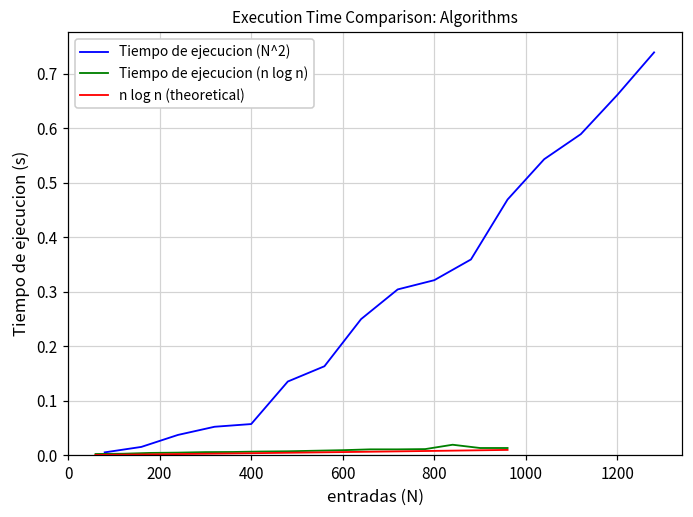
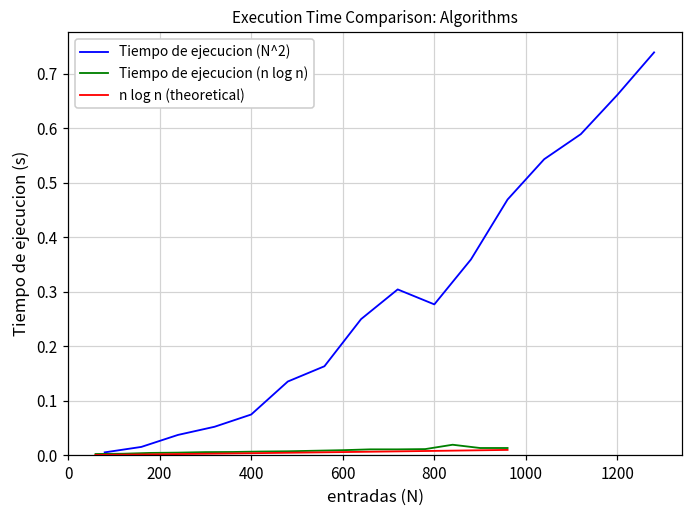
  {
    "Tiempo de ejecucion (N^2)": {
-     "400": 0.06,
-     "800": 0.32,
+     "400": 0.07,
+     "800": 0.28,
      "1200": 0.66
    }
  }
